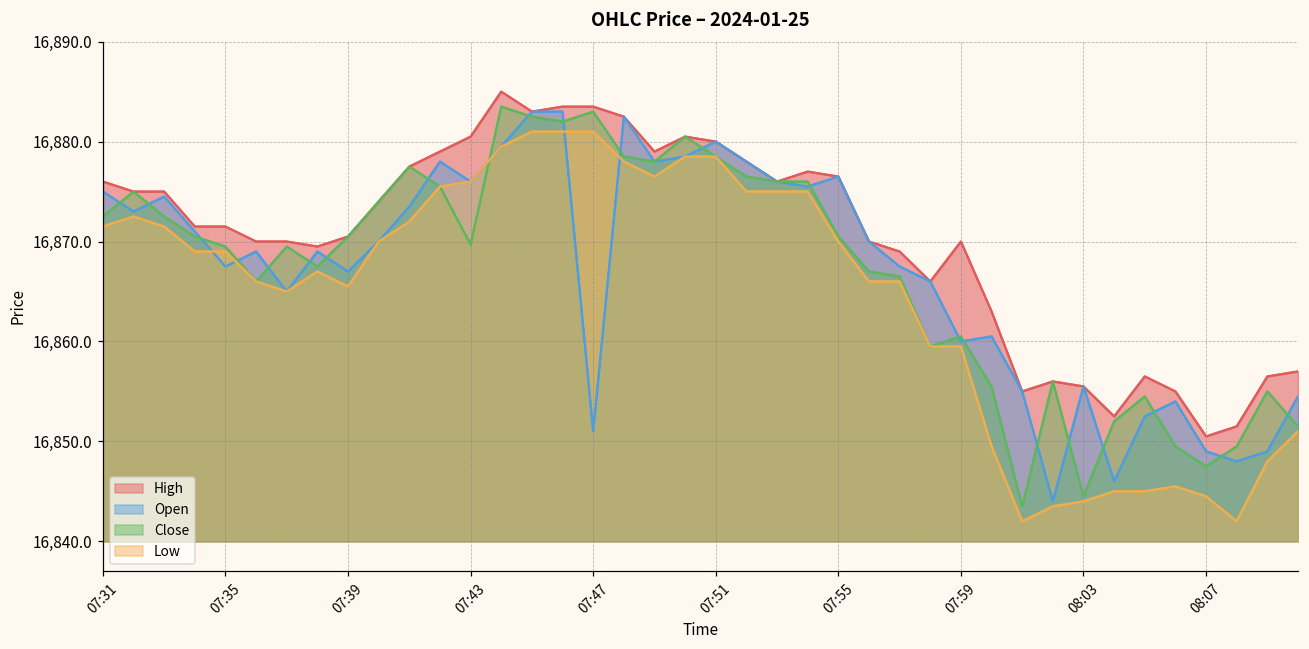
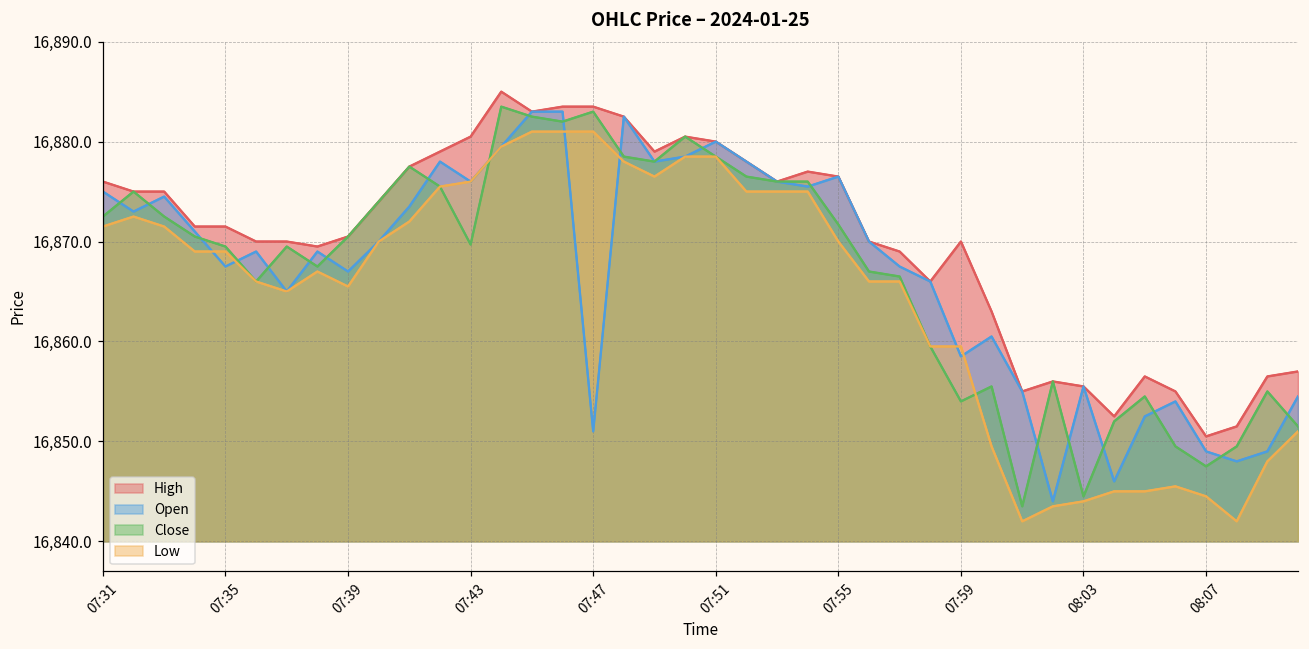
  {
    "Open": {
      "07:31": "16,875",
      "07:35": "16,868",
      "07:39": "16,867",
      "07:47": "16,851",
-     "07:59": "16,860",
+     "07:59": "16,859",
      "08:07": "16,849"
    },
    "Close": {
      "07:31": "16,873",
      "07:35": "16,870",
      "07:43": "16,870",
      "07:47": "16,883",
-     "07:55": "16,871",
-     "07:59": "16,861",
+     "07:55": "16,872",
+     "07:59": "16,854",
      "08:03": "16,845",
      "08:07": "16,848"
    }
  }
